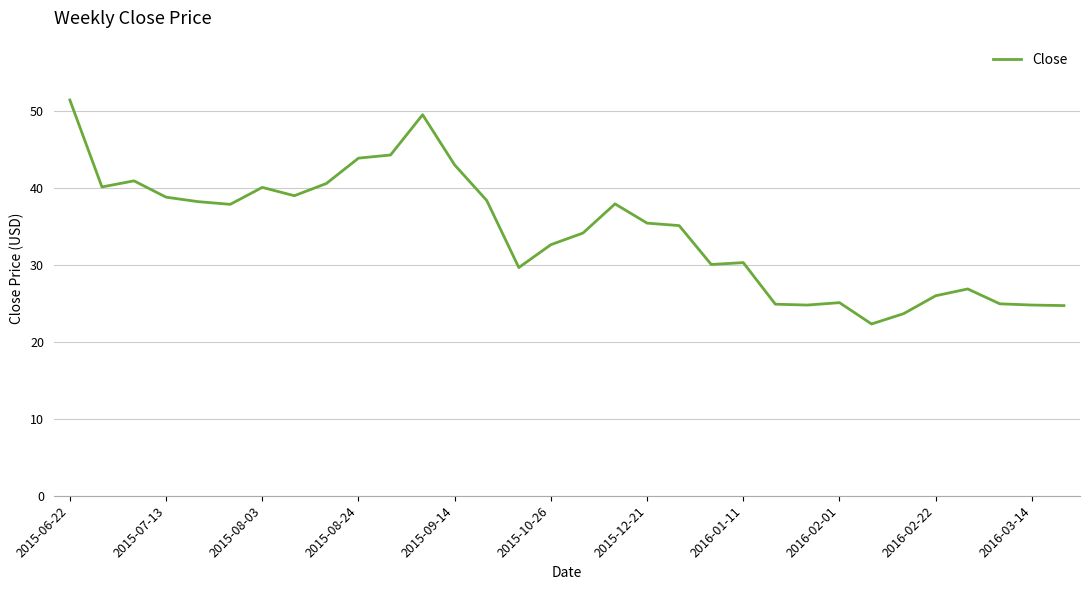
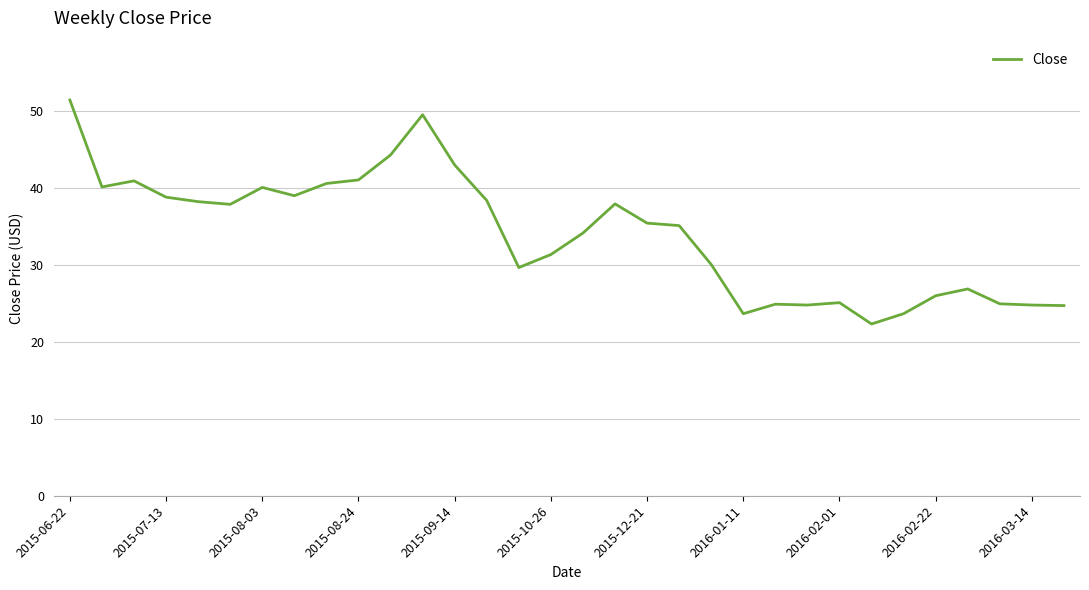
  {
    "2015-06-22": 51,
    "2015-07-13": 39,
    "2015-08-03": 40,
-   "2015-08-24": 44,
+   "2015-08-24": 41,
    "2015-09-14": 43,
-   "2015-10-26": 33,
+   "2015-10-26": 31,
    "2015-12-21": 35,
-   "2016-01-11": 30,
+   "2016-01-11": 24,
    "2016-02-01": 25,
    "2016-02-22": 26,
    "2016-03-14": 25
  }
